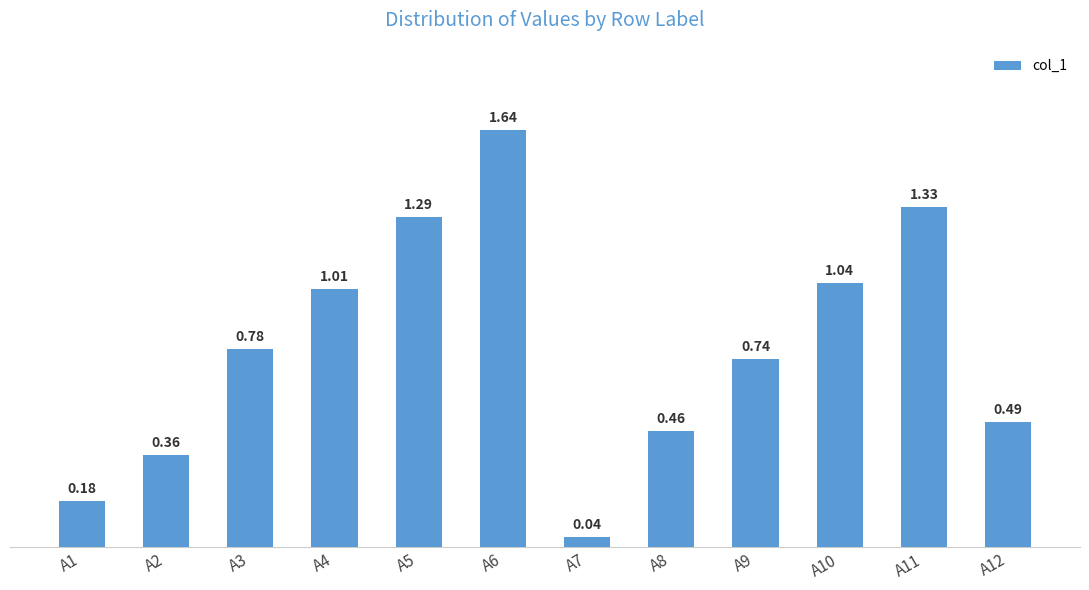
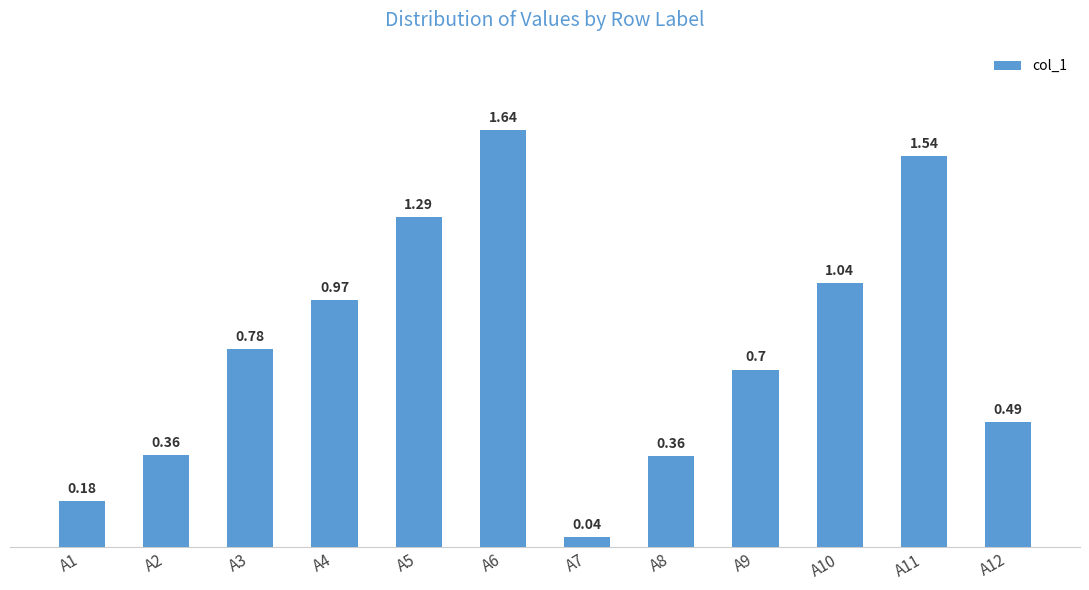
  {
    "A1": 0.18,
    "A2": 0.36,
    "A3": 0.78,
-   "A4": 1.01,
+   "A4": 0.97,
    "A5": 1.29,
    "A6": 1.64,
    "A7": 0.04,
-   "A8": 0.46,
-   "A9": 0.74,
+   "A8": 0.36,
+   "A9": 0.7,
    "A10": 1.04,
-   "A11": 1.33,
+   "A11": 1.54,
    "A12": 0.49
  }
